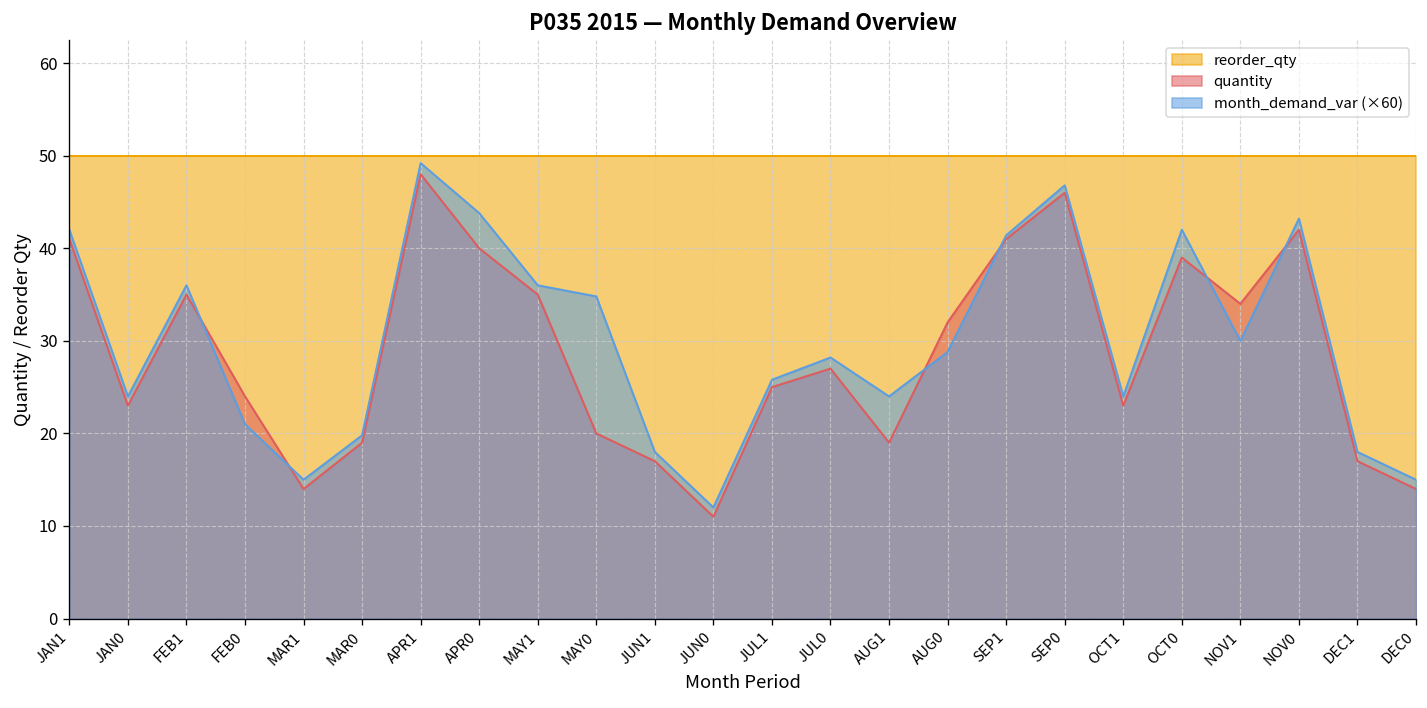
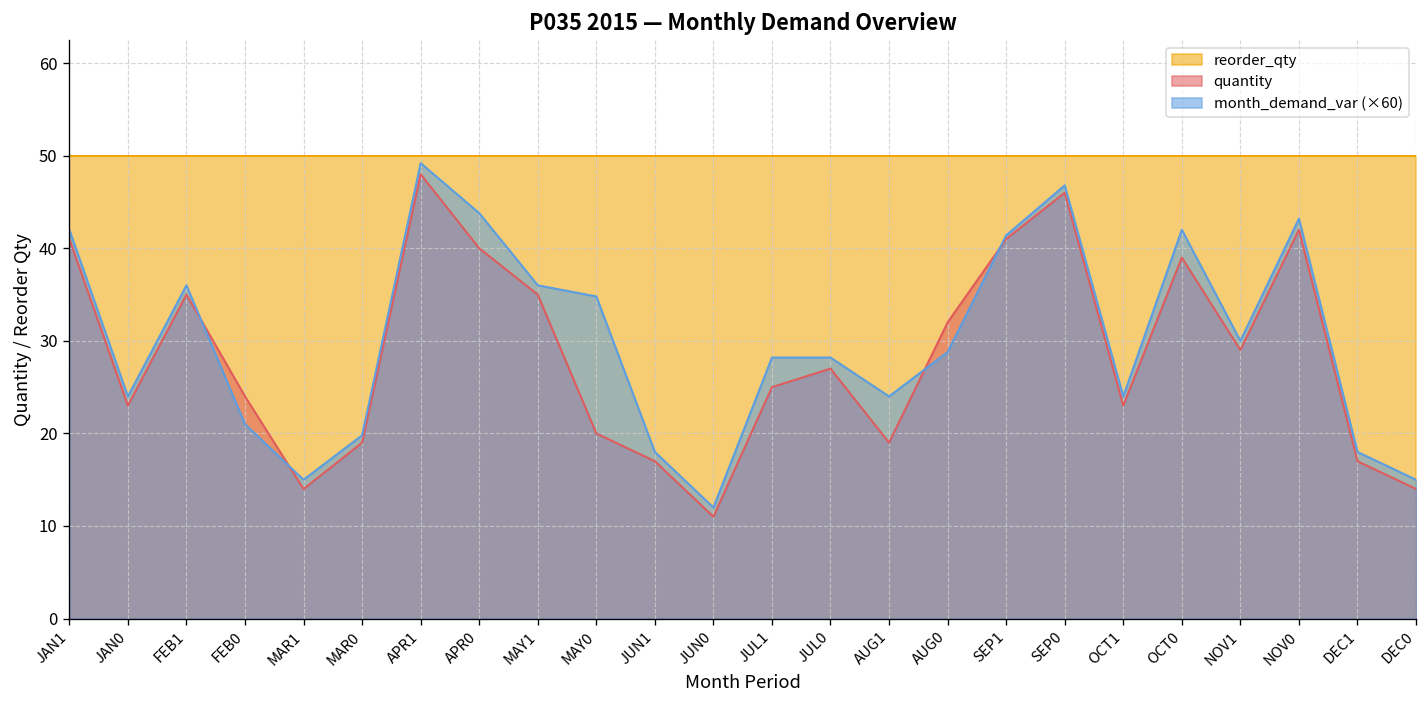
  {
    "reorder_qty": {
      "JAN1": 50,
      "JAN0": 50,
      "FEB1": 50,
      "FEB0": 50,
      "MAR1": 50,
      "MAR0": 50,
      "APR1": 50,
      "APR0": 50,
      "MAY1": 50,
      "MAY0": 50,
      "JUN1": 50,
      "JUN0": 50,
      "JUL1": 50,
      "JUL0": 50,
      "AUG1": 50,
      "AUG0": 50,
      "SEP1": 50,
      "SEP0": 50,
      "OCT1": 50,
      "OCT0": 50,
      "NOV1": 50,
      "NOV0": 50,
      "DEC1": 50,
      "DEC0": 50
    },
    "quantity": {
      "JAN1": 41,
      "JAN0": 23,
      "FEB1": 35,
      "FEB0": 24,
      "MAR1": 14,
      "MAR0": 19,
      "APR1": 48,
      "APR0": 40,
      "MAY1": 35,
      "MAY0": 20,
      "JUN1": 17,
      "JUN0": 11,
      "JUL1": 25,
      "JUL0": 27,
      "AUG1": 19,
      "AUG0": 32,
      "SEP1": 41,
      "SEP0": 46,
      "OCT1": 23,
      "OCT0": 39,
-     "NOV1": 34,
+     "NOV1": 29,
      "NOV0": 42,
      "DEC1": 17,
      "DEC0": 14
    },
    "month_demand_var (×60)": {
      "JAN1": 42,
      "JAN0": 24,
      "FEB1": 36,
      "FEB0": 21,
      "MAR1": 15,
      "MAR0": 20,
      "APR1": 49,
      "APR0": 44,
      "MAY1": 36,
      "MAY0": 35,
      "JUN1": 18,
      "JUN0": 12,
-     "JUL1": 26,
+     "JUL1": 28,
      "JUL0": 28,
      "AUG1": 24,
      "AUG0": 29,
      "SEP1": 41,
      "SEP0": 47,
      "OCT1": 24,
      "OCT0": 42,
      "NOV1": 30,
      "NOV0": 43,
      "DEC1": 18,
      "DEC0": 15
    }
  }
